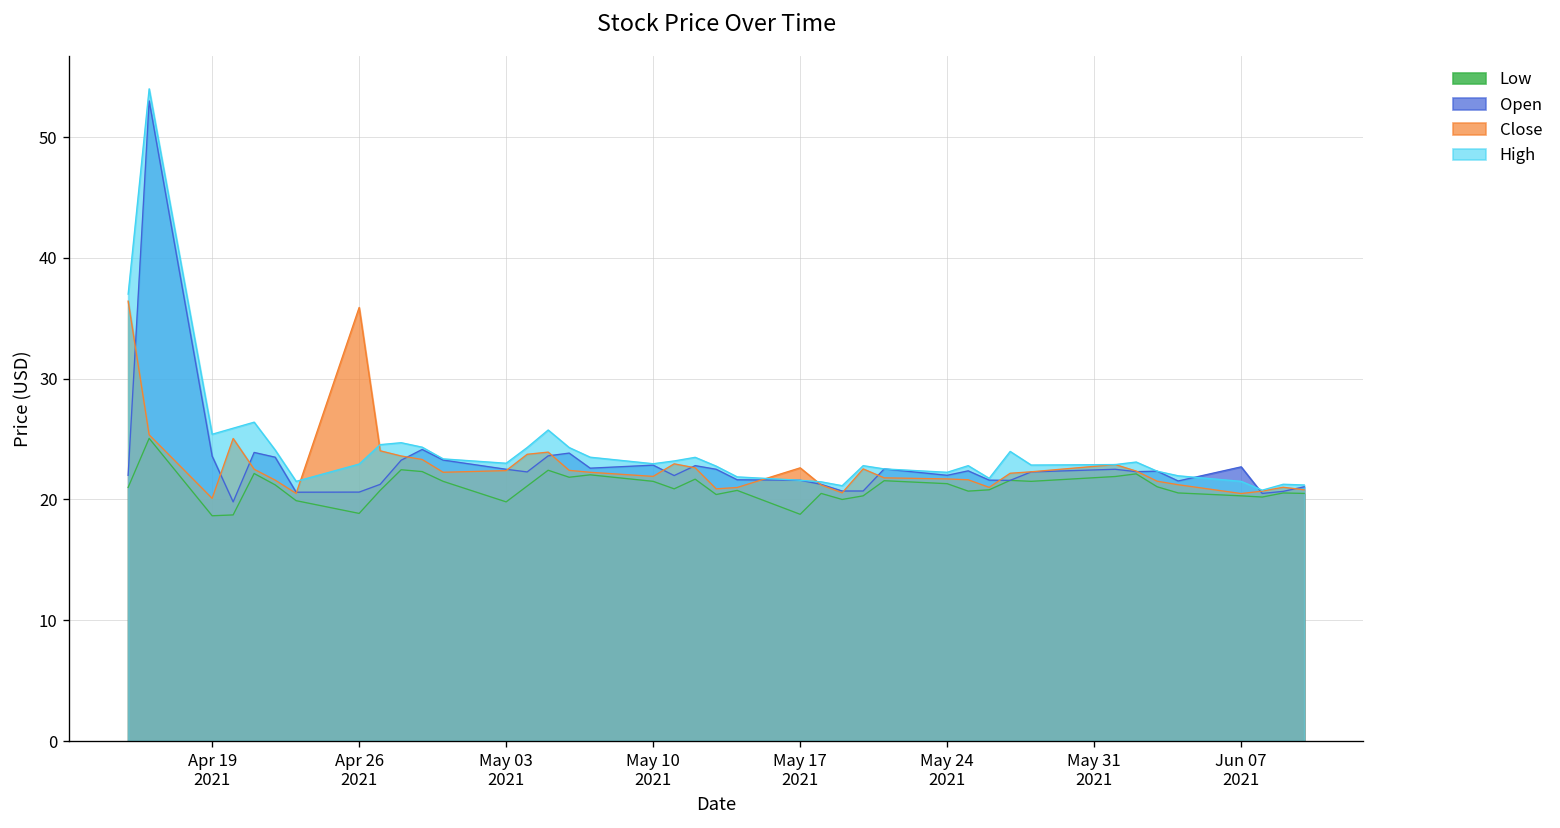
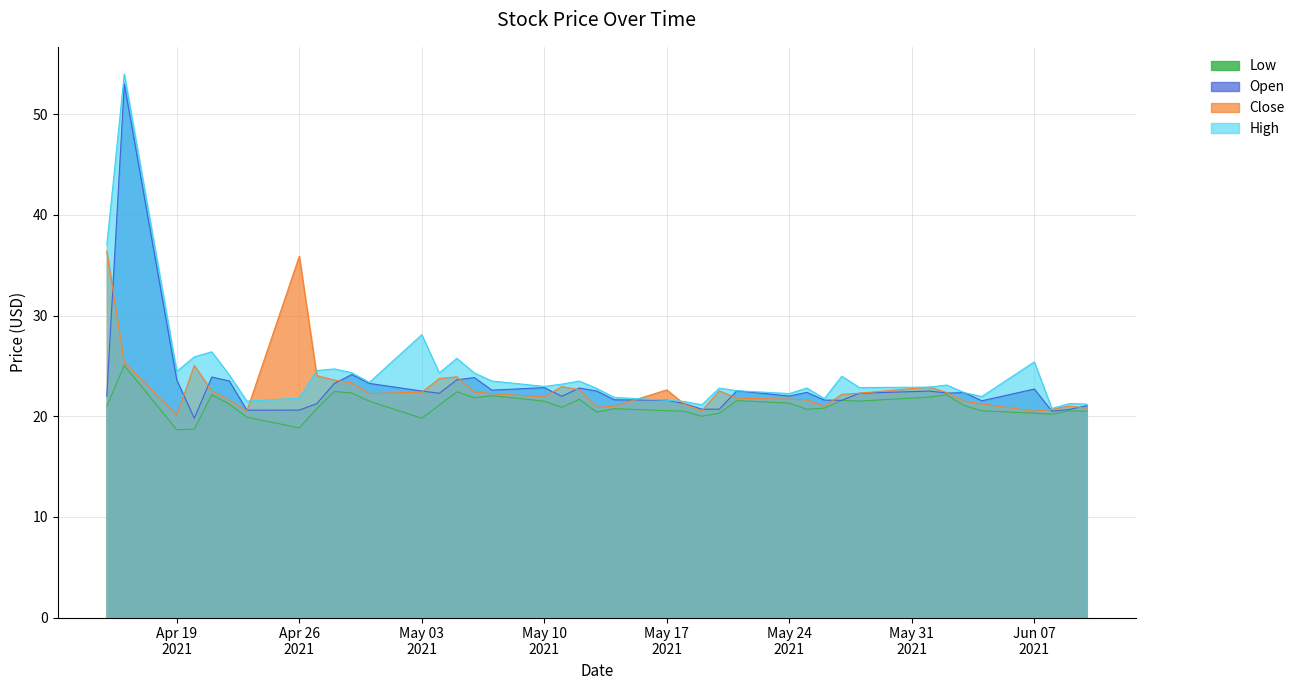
  {
    "Low": {
      "Apr 19 2021": 18.6,
      "Apr 26 2021": 18.8,
      "May 03 2021": 19.8,
      "May 10 2021": 21.5,
-     "May 17 2021": 18.8,
+     "May 17 2021": 20.5,
      "May 24 2021": 21.3
    },
    "Open": {
      "Apr 19 2021": 23.6,
      "Apr 26 2021": 20.6,
      "Jun 07 2021": 22.7
    },
    "Close": {
      "Apr 19 2021": 20.1,
      "Apr 26 2021": 35.9,
      "May 10 2021": 21.9,
      "May 17 2021": 22.6,
      "May 24 2021": 21.7
    },
    "High": {
-     "Apr 19 2021": 25.4,
-     "Apr 26 2021": 22.9,
-     "May 03 2021": 23.0,
-     "Jun 07 2021": 21.5
+     "Apr 19 2021": 24.5,
+     "Apr 26 2021": 21.8,
+     "May 03 2021": 28.1,
+     "Jun 07 2021": 25.4
    }
  }
